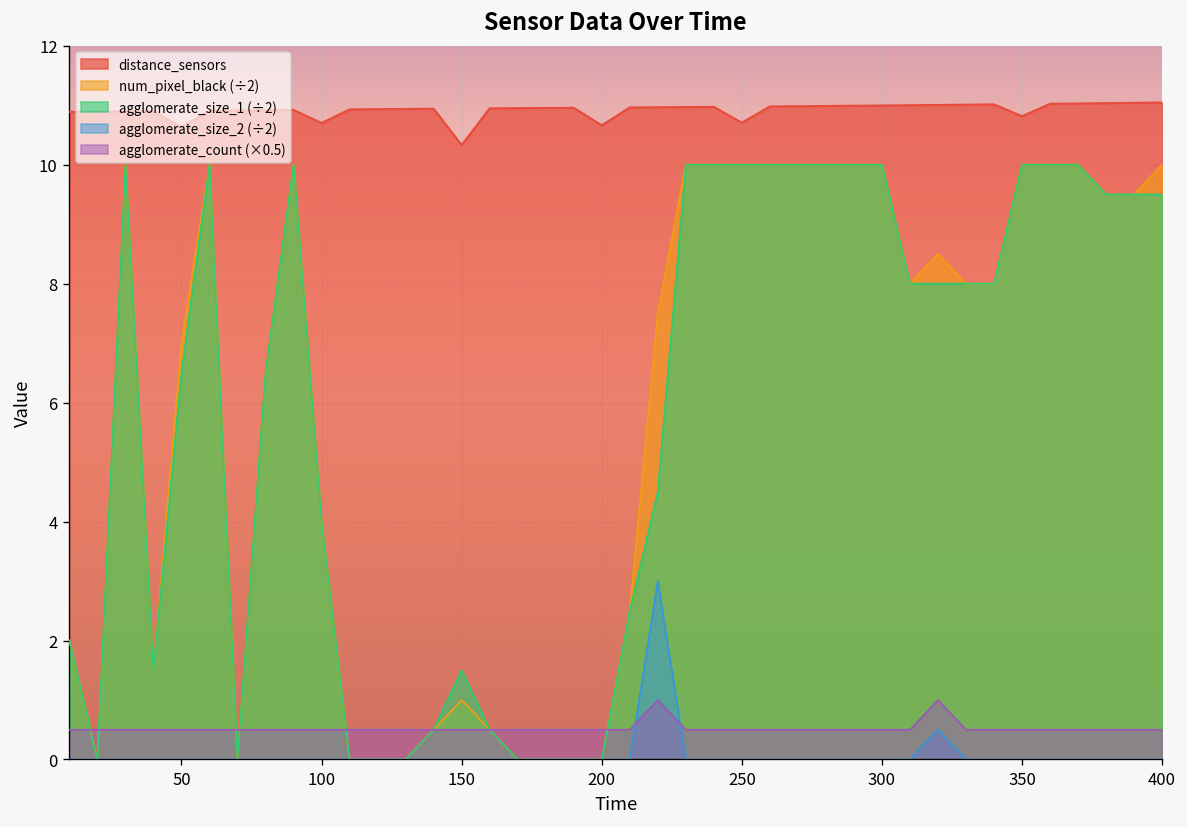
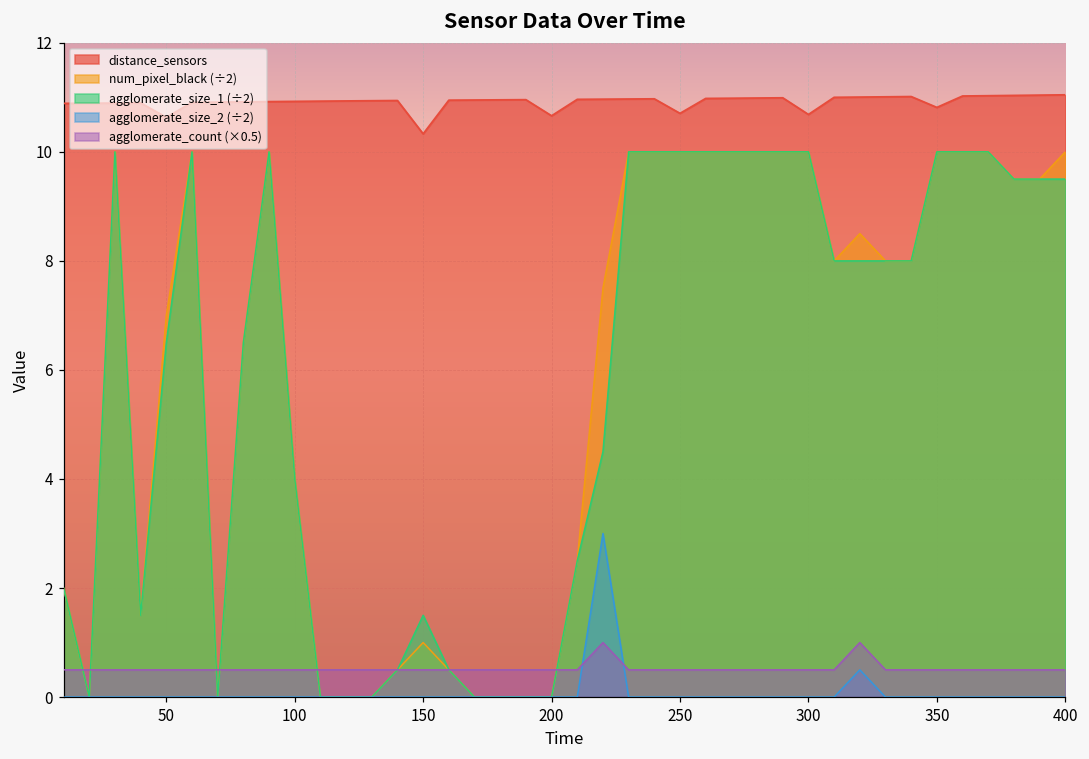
  {
    "distance_sensors": {
-     "100": 10.7,
+     "100": 10.9,
      "150": 10.3,
      "200": 10.7,
      "250": 10.7,
-     "300": 11.0,
+     "300": 10.7,
      "350": 10.8,
      "400": 11.0
    },
    "num_pixel_black (÷2)": {
      "50": 7.0,
      "150": 1.0,
      "400": 10.0
    },
    "agglomerate_size_1 (÷2)": {
      "50": 6.5,
      "150": 1.5,
      "400": 9.5
    },
    "agglomerate_size_2 (÷2)": {
      "50": 0.0,
      "100": 0.0,
      "150": 0.0,
      "250": 0.0,
      "300": 0.0,
      "350": 0.0,
      "400": 0.0
    },
    "agglomerate_count (×0.5)": {
      "50": 0.5,
      "100": 0.5,
      "150": 0.5,
      "200": 0.5,
      "250": 0.5,
      "300": 0.5,
      "350": 0.5,
      "400": 0.5
    }
  }
